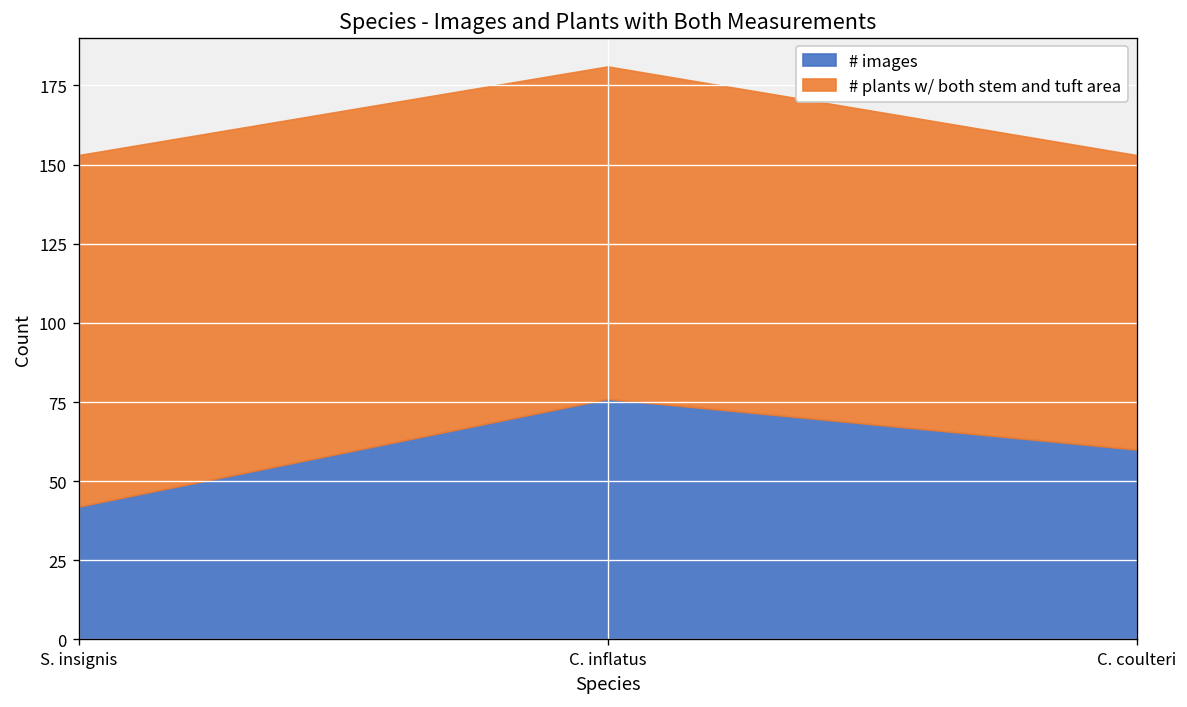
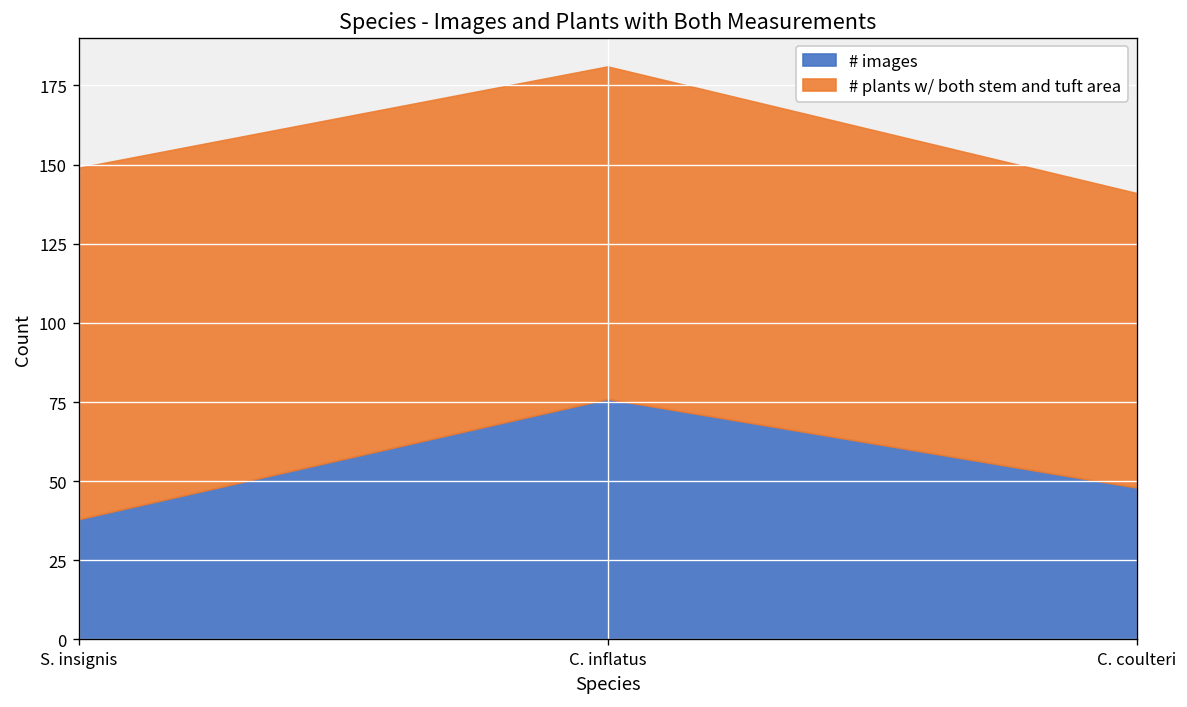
  {
    "# images": {
-     "S. insignis": 42,
+     "S. insignis": 38,
      "C. inflatus": 76,
-     "C. coulteri": 60
+     "C. coulteri": 48
    },
    "# plants w/ both stem and tuft area": {
      "S. insignis": 111,
      "C. inflatus": 105,
      "C. coulteri": 93
    }
  }
